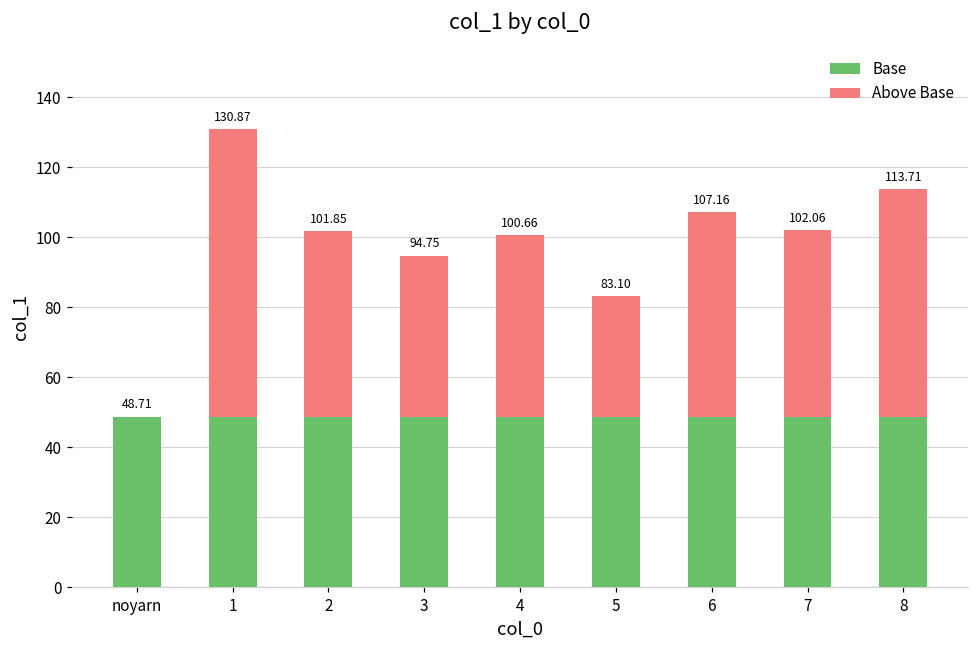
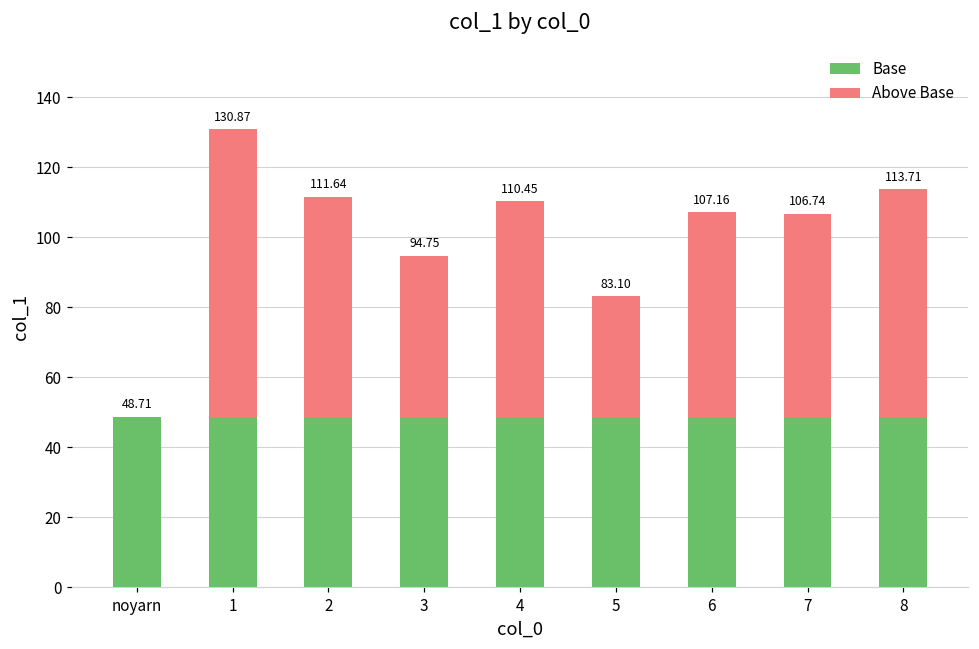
  {
    "Base": {
      "noyarn": 48.71
    },
    "Above Base": {
-     "2": 101.85,
-     "4": 100.66,
-     "7": 102.06
+     "2": 111.64,
+     "4": 110.45,
+     "7": 106.74
    }
  }
